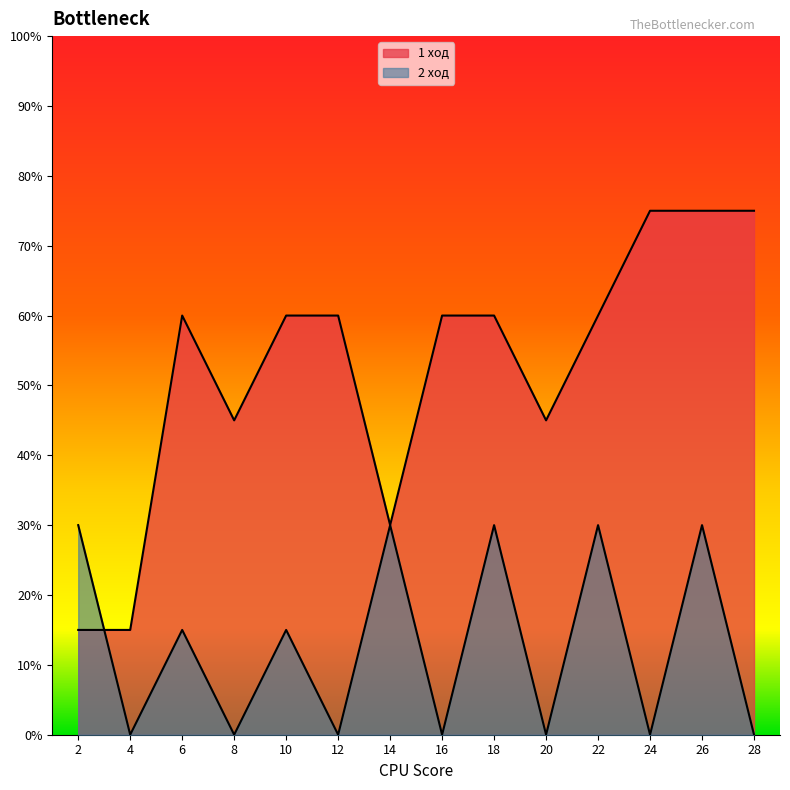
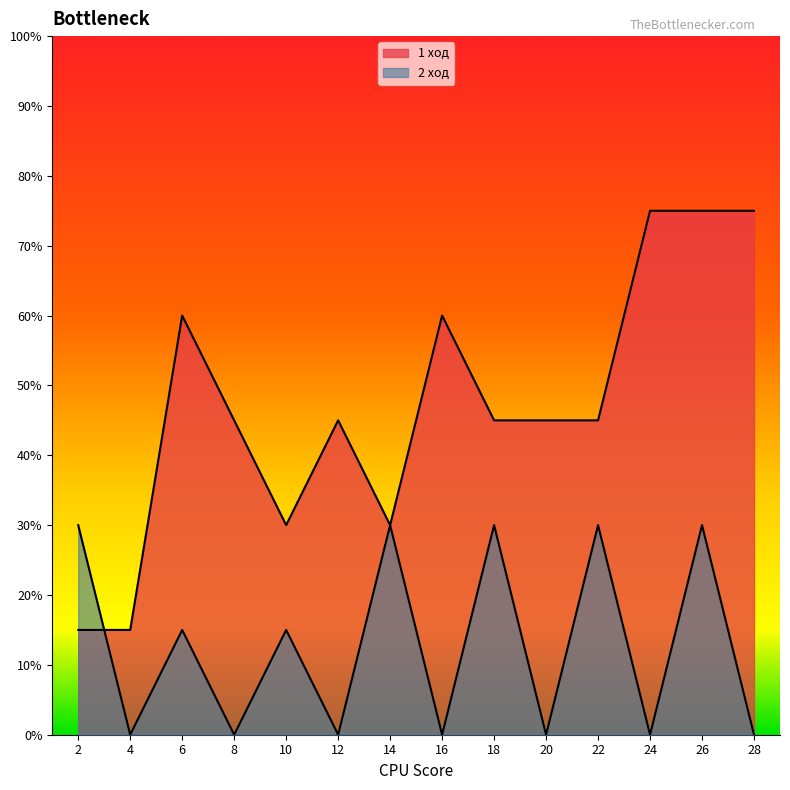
  {
    "1 ход": {
      "2": "15%",
      "4": "15%",
      "6": "60%",
      "8": "45%",
-     "10": "60%",
-     "12": "60%",
+     "10": "30%",
+     "12": "45%",
      "16": "60%",
-     "18": "60%",
+     "18": "45%",
      "20": "45%",
-     "22": "60%",
+     "22": "45%",
      "24": "75%",
      "26": "75%",
      "28": "75%"
    },
    "2 ход": {
      "2": "30%",
      "4": "0%",
      "6": "15%",
      "8": "0%",
      "10": "15%",
      "12": "0%",
      "16": "0%",
      "18": "30%",
      "20": "0%",
      "22": "30%",
      "24": "0%",
      "26": "30%",
      "28": "0%"
    }
  }
